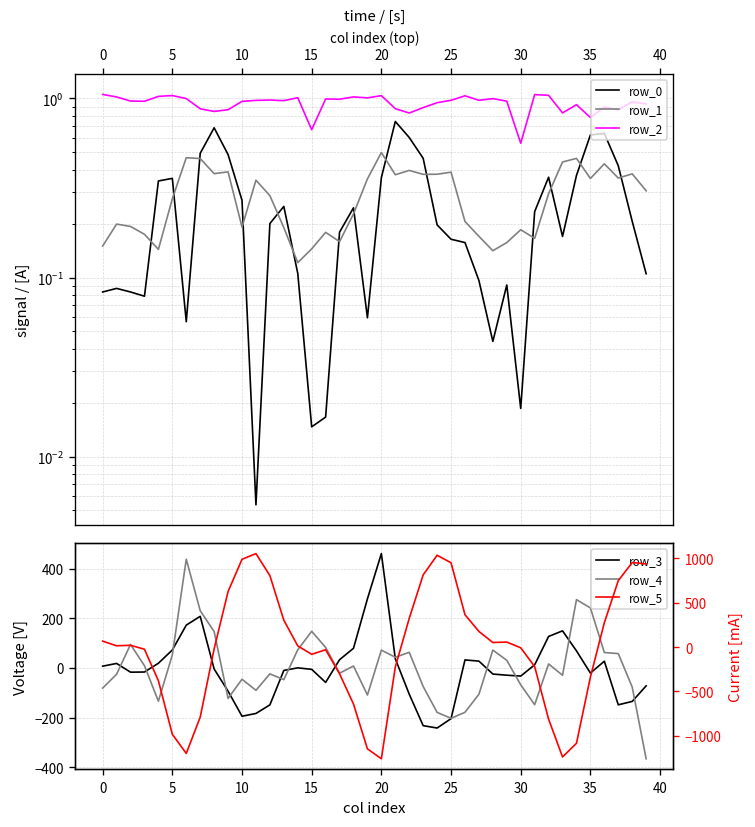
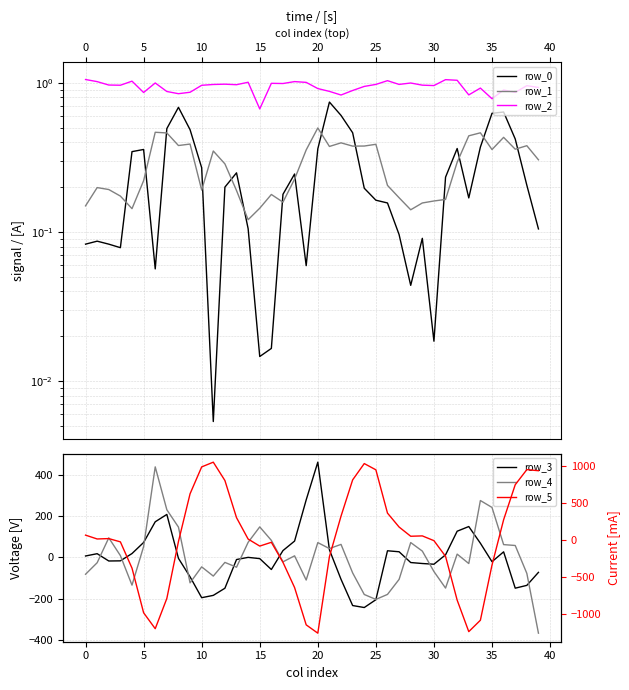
  {
    "time / [s]": {
      "row_0": {
        "0": 0.08,
        "5": 0.36,
        "10": 0.27,
        "15": 0.015,
        "20": 0.36,
        "25": 0.16,
        "30": 0.019,
        "35": 0.63
      },
      "row_1": {
        "0": 0.15,
-       "5": 0.28,
+       "5": 0.22,
        "10": 0.19,
        "15": 0.14,
        "20": 0.50,
        "25": 0.39,
-       "30": 0.18,
+       "30": 0.16,
        "35": 0.36
      },
      "row_2": {
        "0": 1.1,
-       "5": 1.0,
+       "5": 0.9,
        "10": 1.0,
        "15": 0.7,
-       "20": 1.0,
+       "20": 0.9,
        "25": 1.0,
-       "30": 0.56,
+       "30": 1.0,
        "35": 0.8
      }
    }
  }
